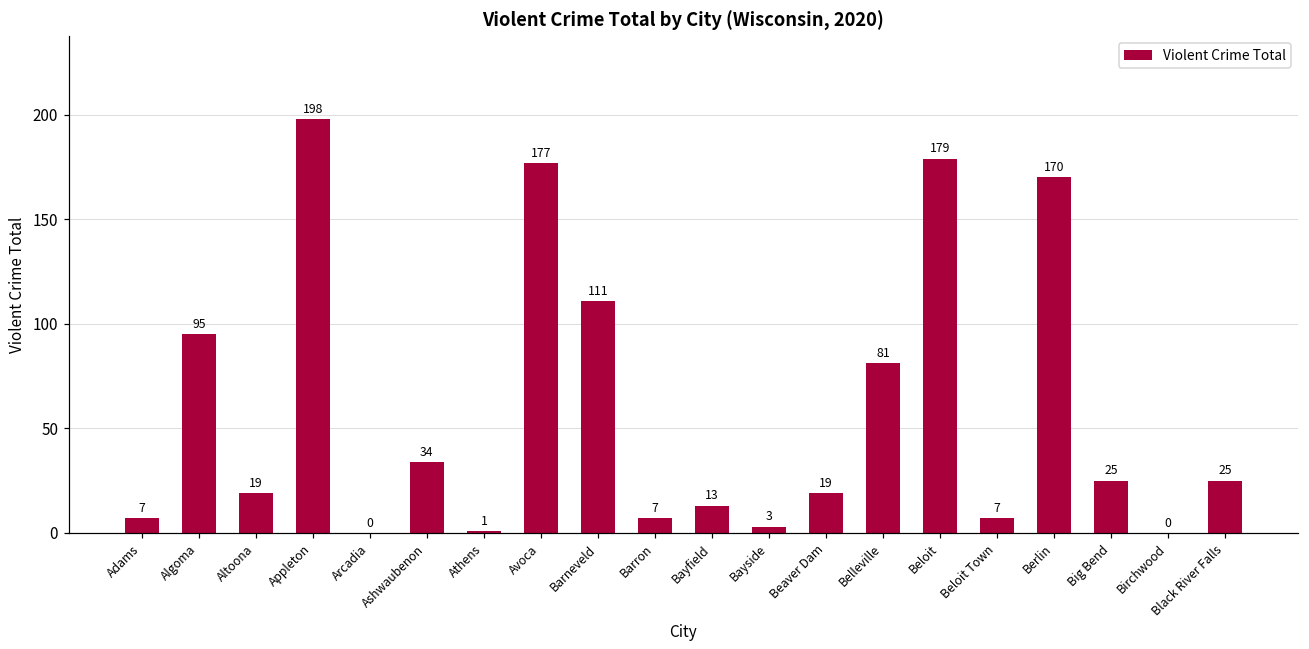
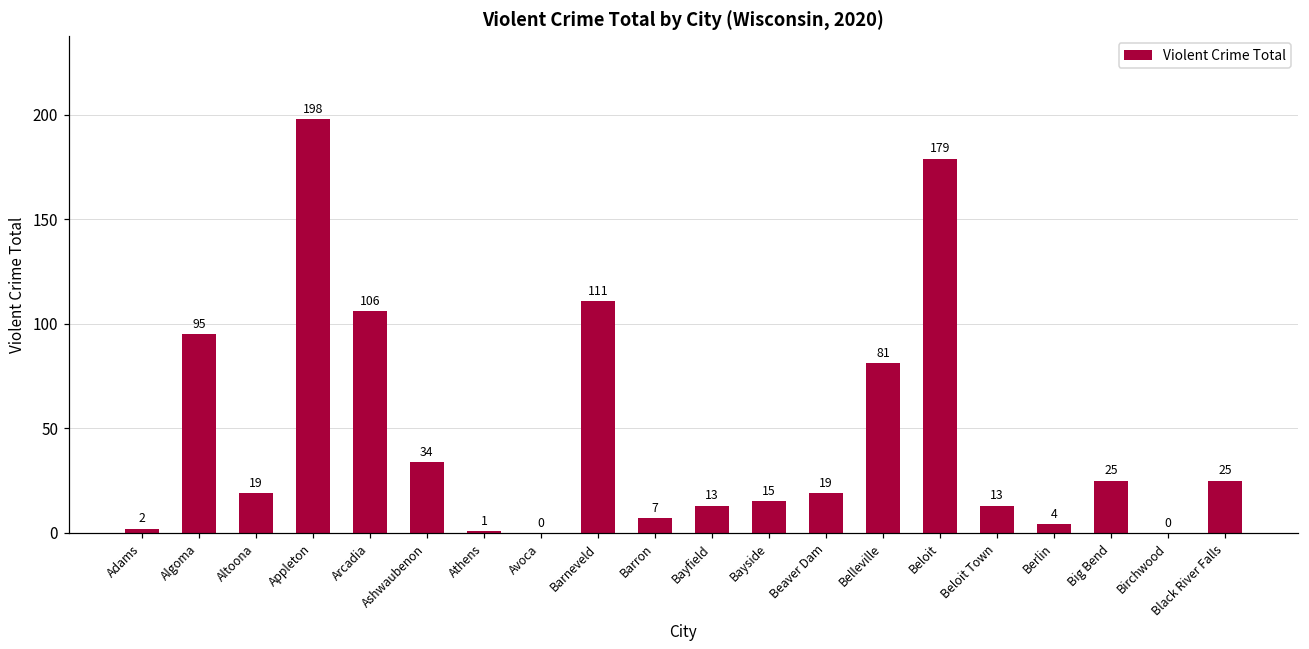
  {
-   "Adams": 7,
+   "Adams": 2,
    "Algoma": 95,
    "Altoona": 19,
    "Appleton": 198,
-   "Arcadia": 0,
+   "Arcadia": 106,
    "Ashwaubenon": 34,
    "Athens": 1,
-   "Avoca": 177,
+   "Avoca": 0,
    "Barneveld": 111,
    "Barron": 7,
    "Bayfield": 13,
-   "Bayside": 3,
+   "Bayside": 15,
    "Beaver Dam": 19,
    "Belleville": 81,
    "Beloit": 179,
-   "Beloit Town": 7,
-   "Berlin": 170,
+   "Beloit Town": 13,
+   "Berlin": 4,
    "Big Bend": 25,
    "Birchwood": 0,
    "Black River Falls": 25
  }
